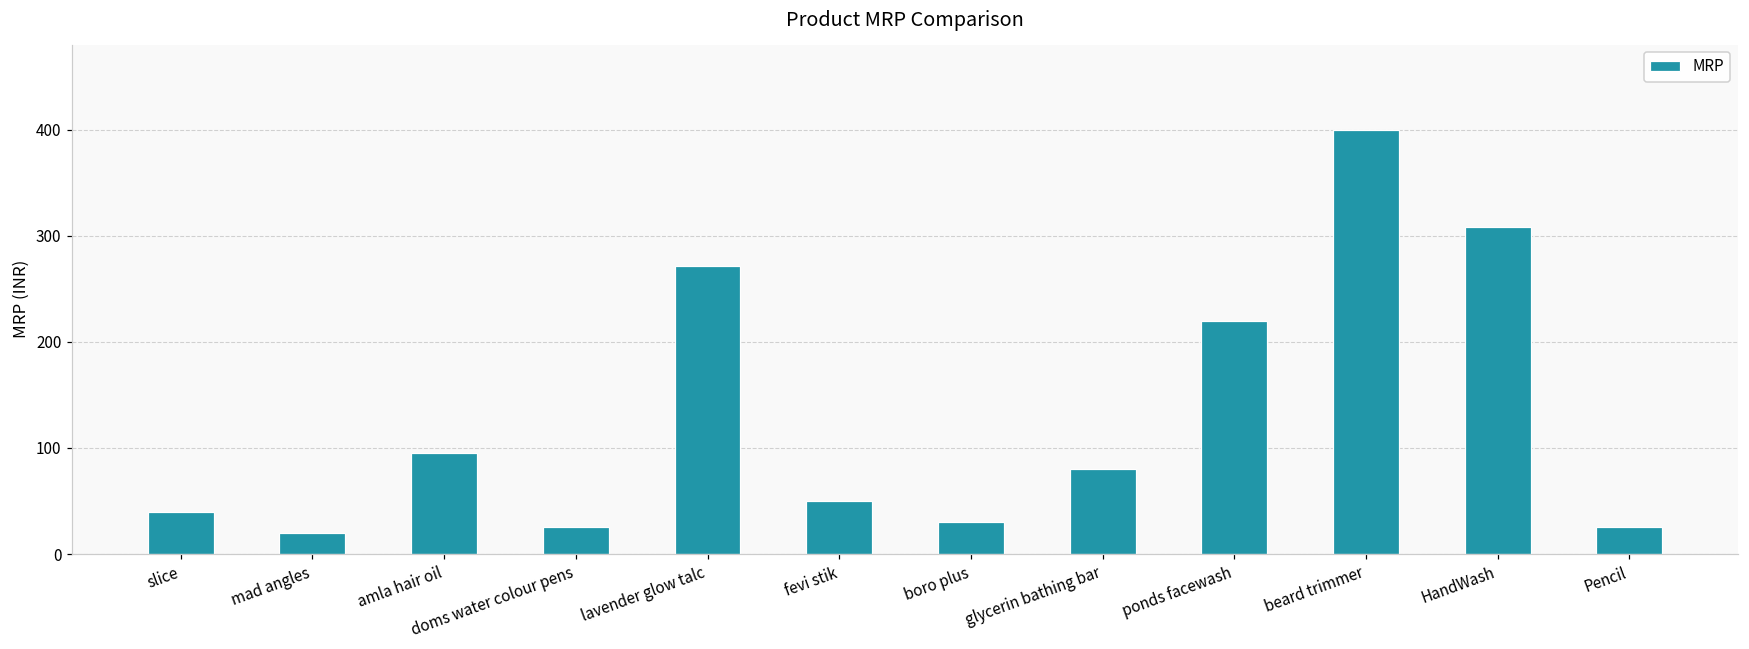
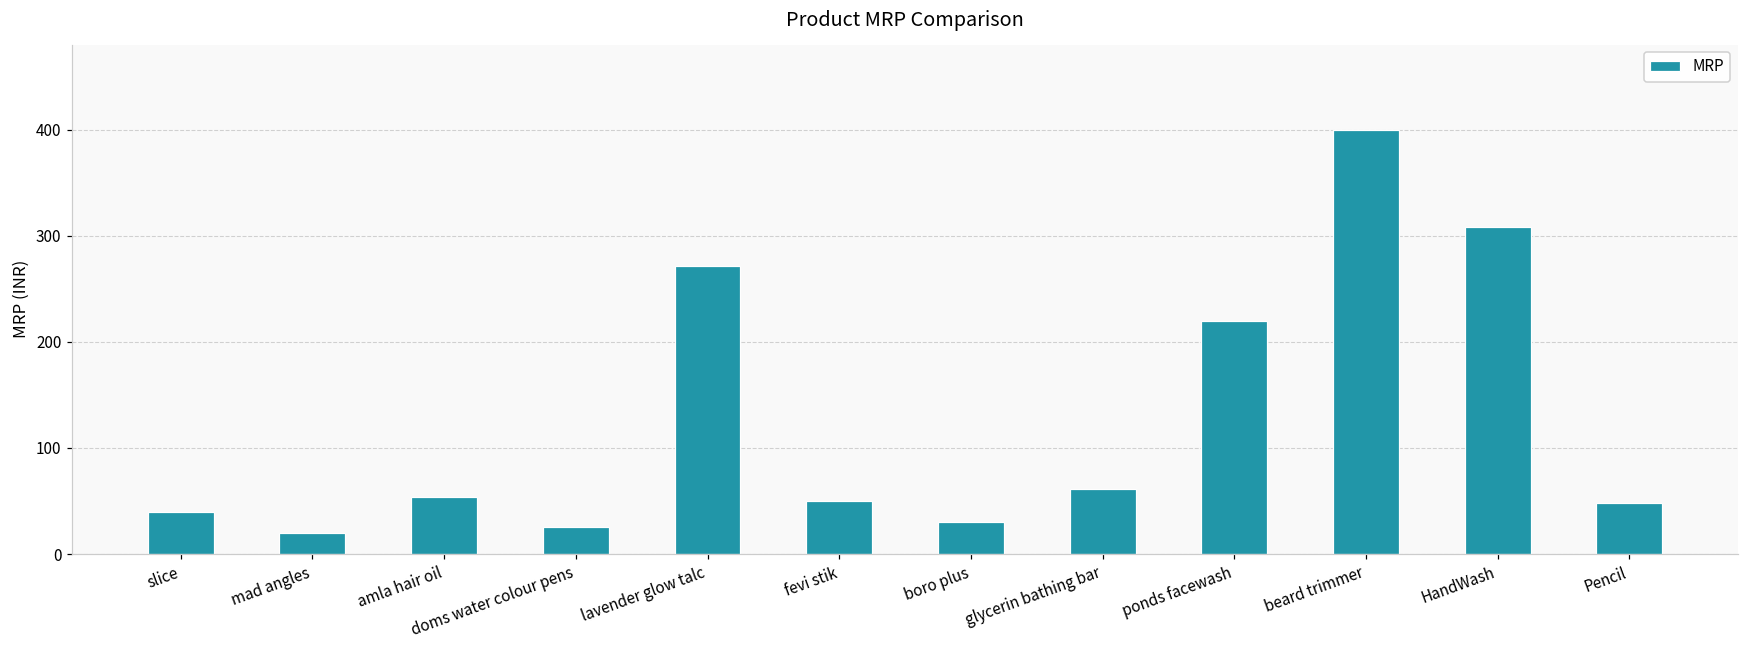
  {
    "slice": 40,
    "mad angles": 20,
-   "amla hair oil": 100,
+   "amla hair oil": 50,
    "doms water colour pens": 30,
    "lavender glow talc": 270,
    "fevi stik": 50,
    "boro plus": 30,
-   "glycerin bathing bar": 80,
+   "glycerin bathing bar": 60,
    "ponds facewash": 220,
    "beard trimmer": 400,
    "HandWash": 310,
-   "Pencil": 30
+   "Pencil": 50
  }
